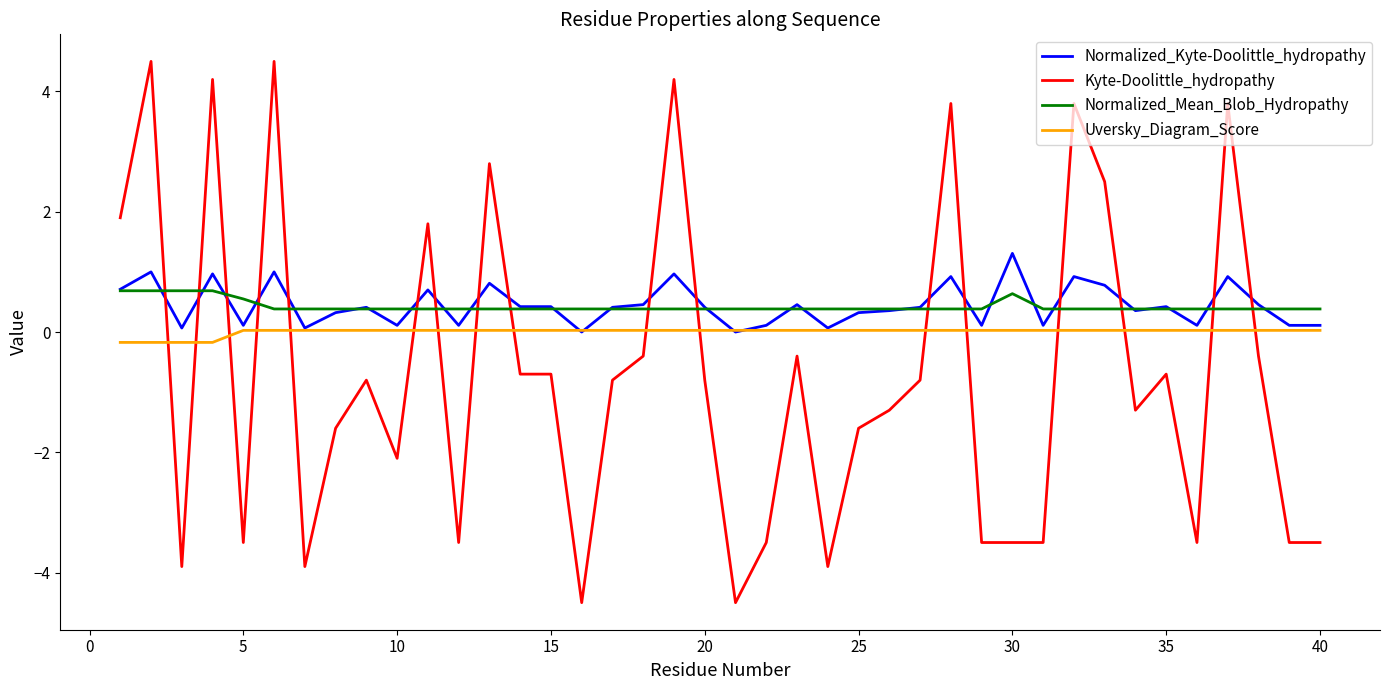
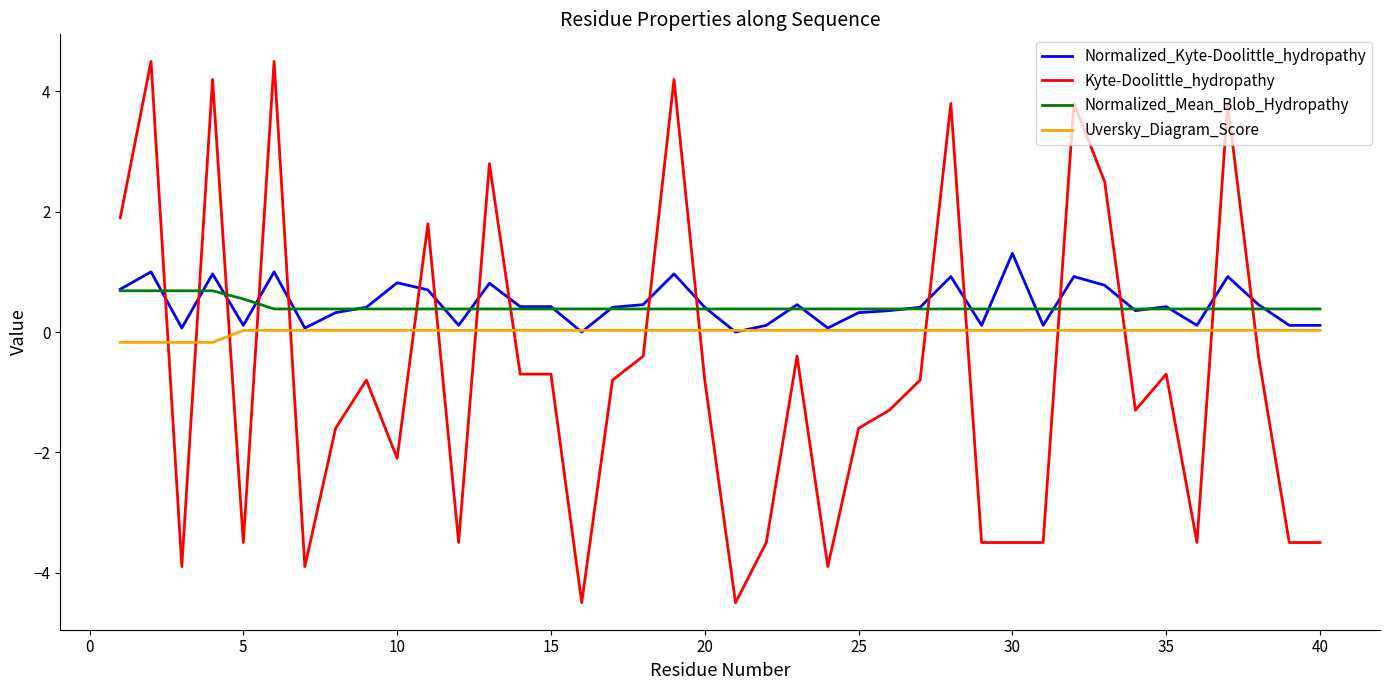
  {
    "Normalized_Kyte-Doolittle_hydropathy": {
      "5": 0.1,
-     "10": 0.1,
+     "10": 0.8,
      "25": 0.3,
      "30": 1.3,
      "40": 0.1
    },
    "Kyte-Doolittle_hydropathy": {
      "5": -3.5,
      "10": -2.1,
      "15": -0.7,
      "20": -0.8,
      "25": -1.6,
      "30": -3.5,
      "35": -0.7,
      "40": -3.5
    },
    "Normalized_Mean_Blob_Hydropathy": {
      "5": 0.6,
      "10": 0.4,
      "25": 0.4,
-     "30": 0.6,
+     "30": 0.4,
      "40": 0.4
    },
    "Uversky_Diagram_Score": {
      "5": 0.0,
      "10": 0.0,
      "15": 0.0,
      "20": 0.0,
      "25": 0.0,
      "30": 0.0,
      "35": 0.0,
      "40": 0.0
    }
  }
